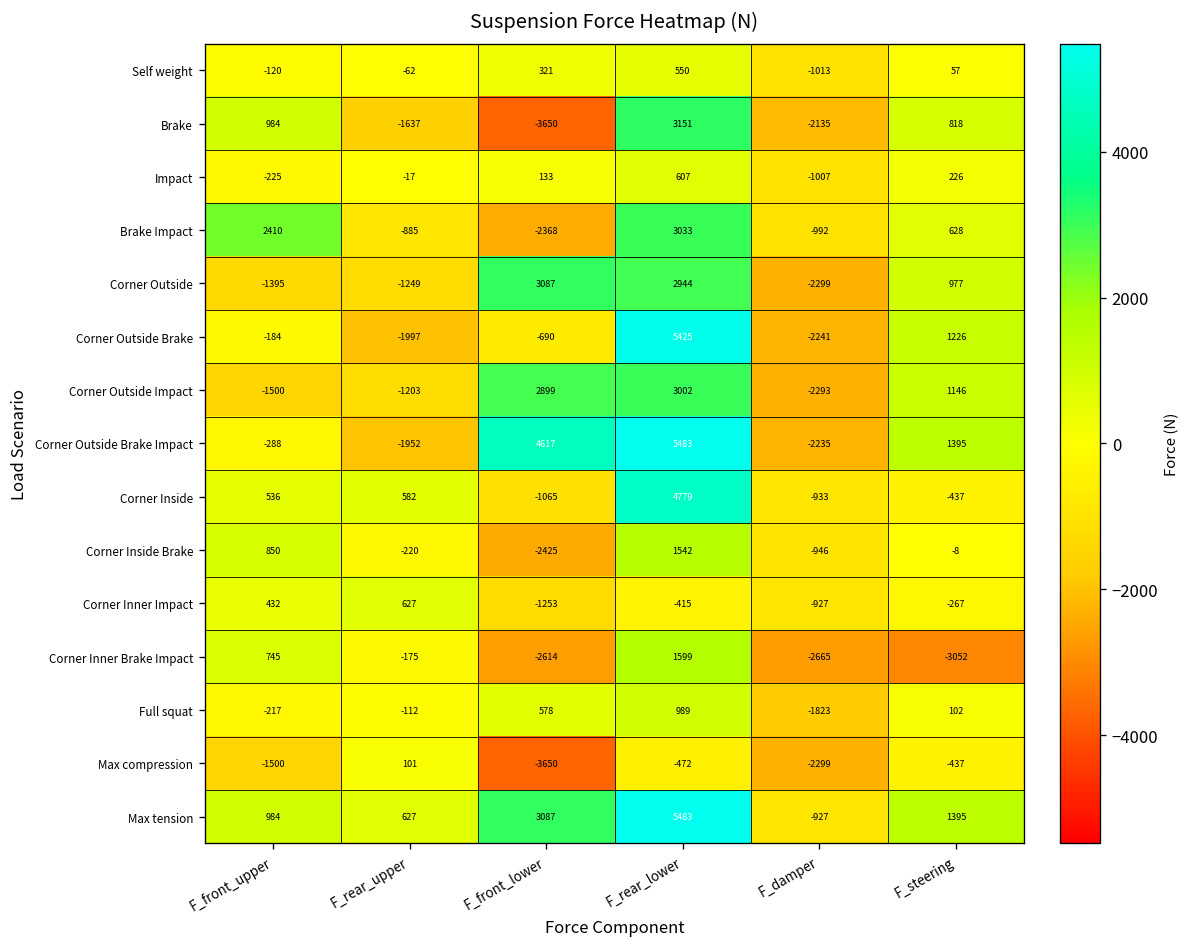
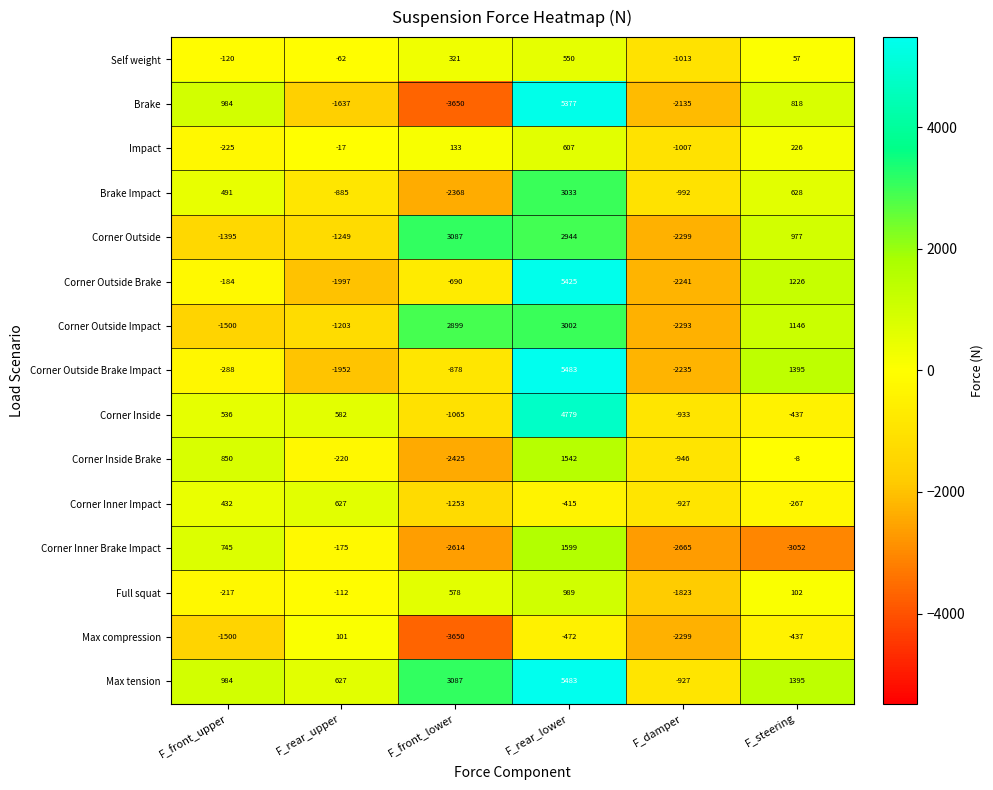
  {
    "Self weight": {
      "F_front_upper": -120,
      "F_rear_upper": -62,
      "F_front_lower": 321,
      "F_rear_lower": 550,
      "F_damper": -1013,
      "F_steering": 57
    },
    "Brake": {
      "F_front_upper": 984,
      "F_rear_upper": -1637,
      "F_front_lower": -3650,
-     "F_rear_lower": 3151,
+     "F_rear_lower": 5377,
      "F_damper": -2135,
      "F_steering": 818
    },
    "Impact": {
      "F_front_upper": -225,
      "F_rear_upper": -17,
      "F_front_lower": 133,
      "F_rear_lower": 607,
      "F_damper": -1007,
      "F_steering": 226
    },
    "Brake Impact": {
-     "F_front_upper": 2410,
+     "F_front_upper": 491,
      "F_rear_upper": -885,
      "F_front_lower": -2368,
      "F_rear_lower": 3033,
      "F_damper": -992,
      "F_steering": 628
    },
    "Corner Outside": {
      "F_front_upper": -1395,
      "F_rear_upper": -1249,
      "F_front_lower": 3087,
      "F_rear_lower": 2944,
      "F_damper": -2299,
      "F_steering": 977
    },
    "Corner Outside Brake": {
      "F_front_upper": -184,
      "F_rear_upper": -1997,
      "F_front_lower": -690,
      "F_rear_lower": 5425,
      "F_damper": -2241,
      "F_steering": 1226
    },
    "Corner Outside Impact": {
      "F_front_upper": -1500,
      "F_rear_upper": -1203,
      "F_front_lower": 2899,
      "F_rear_lower": 3002,
      "F_damper": -2293,
      "F_steering": 1146
    },
    "Corner Outside Brake Impact": {
      "F_front_upper": -288,
      "F_rear_upper": -1952,
-     "F_front_lower": 4617,
+     "F_front_lower": -878,
      "F_rear_lower": 5483,
      "F_damper": -2235,
      "F_steering": 1395
    },
    "Corner Inside": {
      "F_front_upper": 536,
      "F_rear_upper": 582,
      "F_front_lower": -1065,
      "F_rear_lower": 4779,
      "F_damper": -933,
      "F_steering": -437
    },
    "Corner Inside Brake": {
      "F_front_upper": 850,
      "F_rear_upper": -220,
      "F_front_lower": -2425,
      "F_rear_lower": 1542,
      "F_damper": -946,
      "F_steering": -8
    },
    "Corner Inner Impact": {
      "F_front_upper": 432,
      "F_rear_upper": 627,
      "F_front_lower": -1253,
      "F_rear_lower": -415,
      "F_damper": -927,
      "F_steering": -267
    },
    "Corner Inner Brake Impact": {
      "F_front_upper": 745,
      "F_rear_upper": -175,
      "F_front_lower": -2614,
      "F_rear_lower": 1599,
      "F_damper": -2665,
      "F_steering": -3052
    },
    "Full squat": {
      "F_front_upper": -217,
      "F_rear_upper": -112,
      "F_front_lower": 578,
      "F_rear_lower": 989,
      "F_damper": -1823,
      "F_steering": 102
    },
    "Max compression": {
      "F_front_upper": -1500,
      "F_rear_upper": 101,
      "F_front_lower": -3650,
      "F_rear_lower": -472,
      "F_damper": -2299,
      "F_steering": -437
    },
    "Max tension": {
      "F_front_upper": 984,
      "F_rear_upper": 627,
      "F_front_lower": 3087,
      "F_rear_lower": 5483,
      "F_damper": -927,
      "F_steering": 1395
    }
  }
